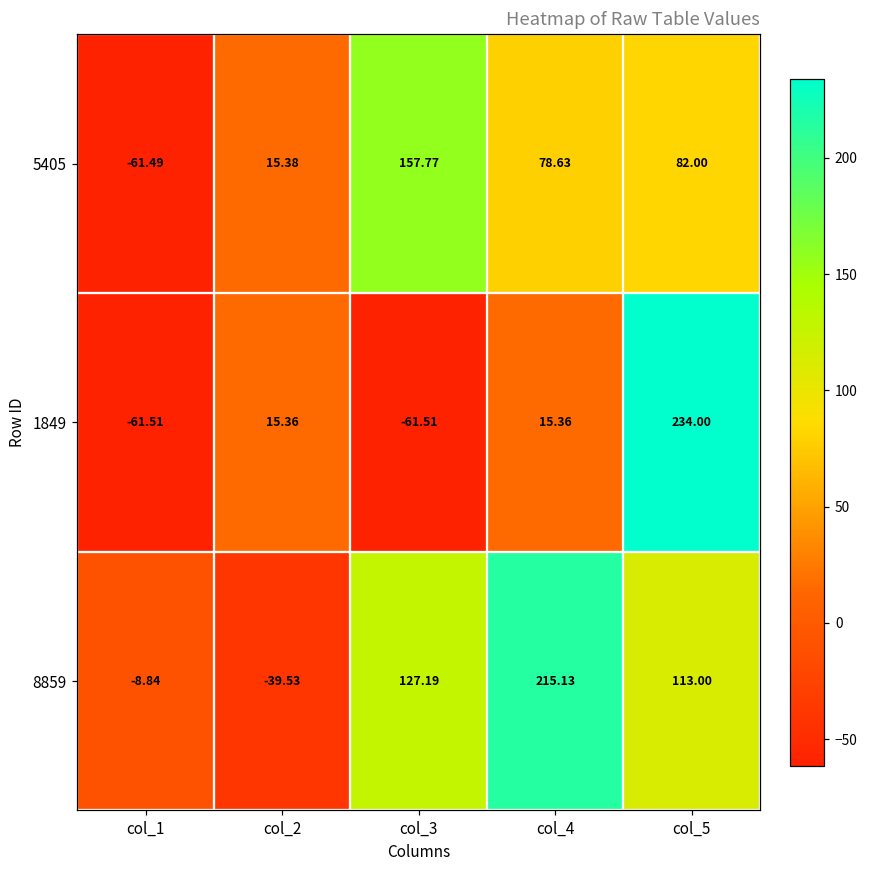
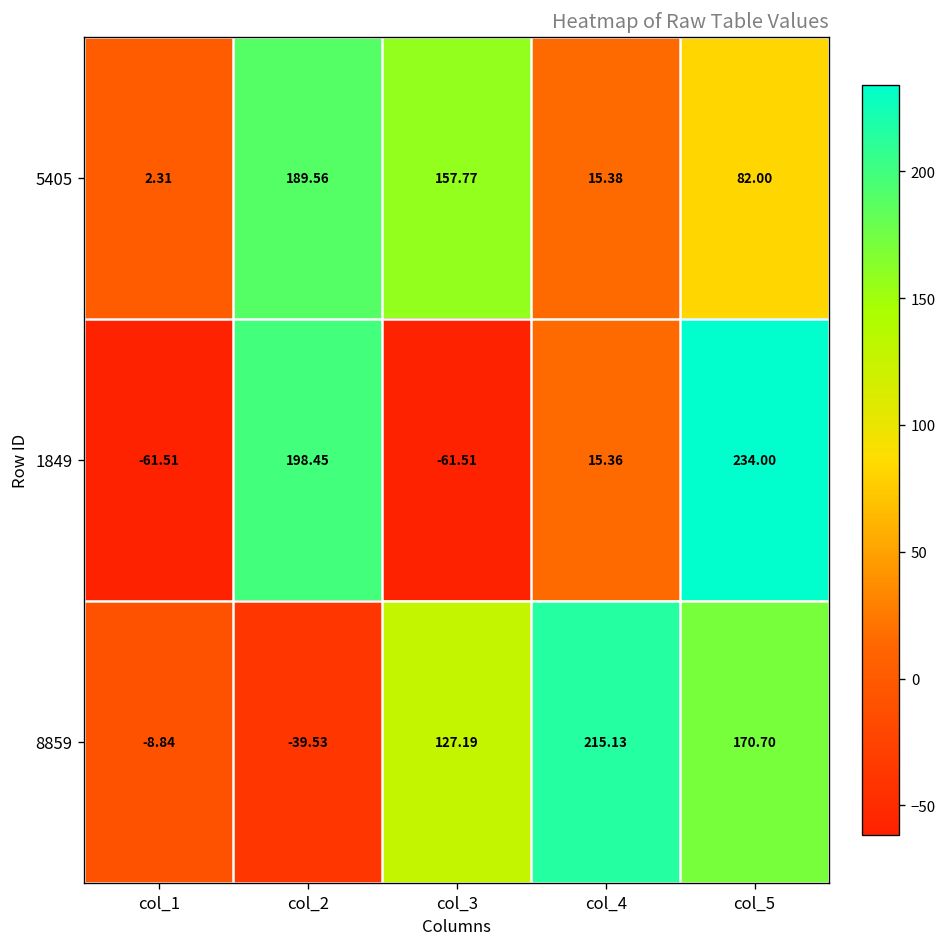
  {
    "5405": {
-     "col_1": -61.49,
-     "col_2": 15.38,
+     "col_1": 2.31,
+     "col_2": 189.56,
      "col_3": 157.77,
-     "col_4": 78.63,
+     "col_4": 15.38,
      "col_5": 82.00
    },
    "1849": {
      "col_1": -61.51,
-     "col_2": 15.36,
+     "col_2": 198.45,
      "col_3": -61.51,
      "col_4": 15.36,
      "col_5": 234.00
    },
    "8859": {
      "col_1": -8.84,
      "col_2": -39.53,
      "col_3": 127.19,
      "col_4": 215.13,
-     "col_5": 113.00
+     "col_5": 170.70
    }
  }
